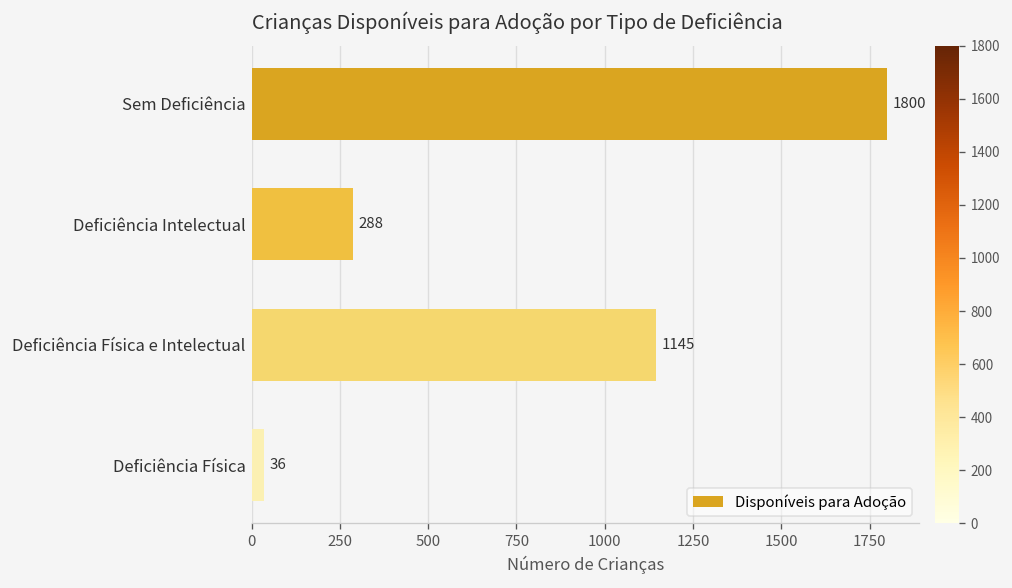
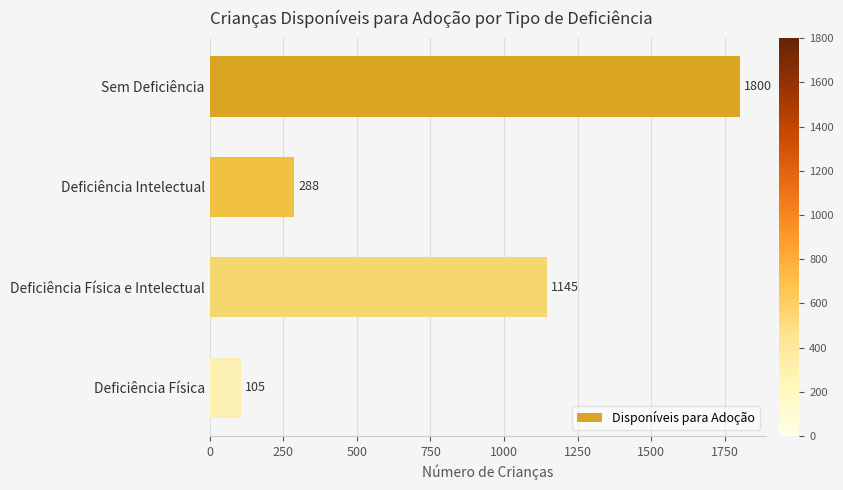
  {
    "Sem Deficiência": 1800,
    "Deficiência Intelectual": 288,
    "Deficiência Física e Intelectual": 1145,
-   "Deficiência Física": 36
+   "Deficiência Física": 105
  }
